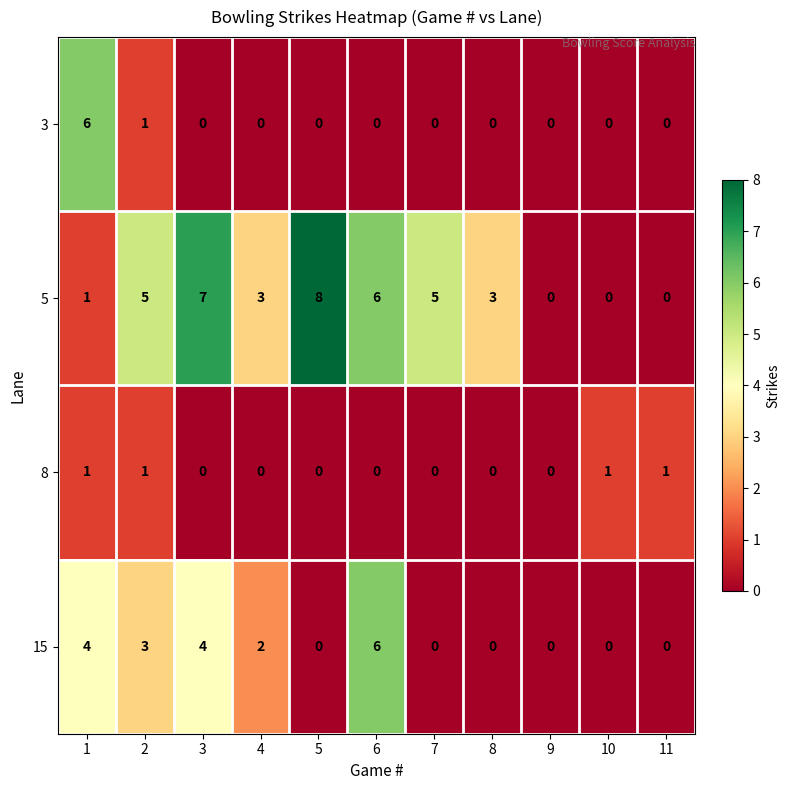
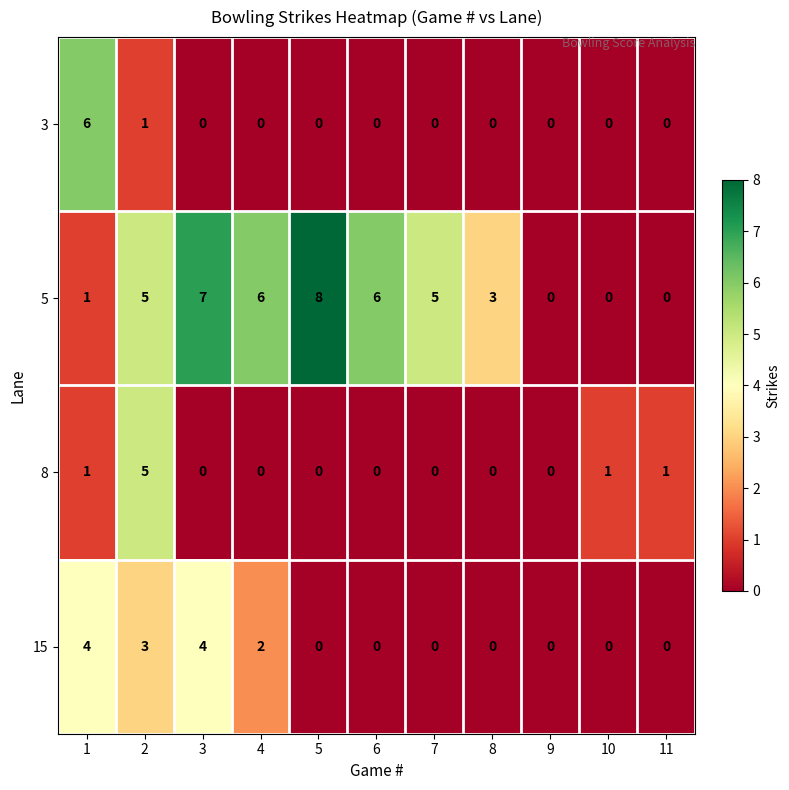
  {
    "3": {
      "1": 6,
      "2": 1,
      "3": 0,
      "4": 0,
      "5": 0,
      "6": 0,
      "7": 0,
      "8": 0,
      "9": 0,
      "11": 0
    },
    "5": {
      "1": 1,
      "2": 5,
      "3": 7,
-     "4": 3,
+     "4": 6,
      "5": 8,
      "6": 6,
      "7": 5,
      "8": 3,
      "9": 0,
      "10": 0,
      "11": 0
    },
    "8": {
      "1": 1,
-     "2": 1,
+     "2": 5,
      "3": 0,
      "4": 0,
      "5": 0,
      "6": 0,
      "7": 0,
      "8": 0,
      "9": 0,
      "10": 1,
      "11": 1
    },
    "15": {
      "1": 4,
      "2": 3,
      "3": 4,
      "4": 2,
      "5": 0,
-     "6": 6,
+     "6": 0,
      "7": 0,
      "8": 0,
      "9": 0,
      "10": 0,
      "11": 0
    }
  }
